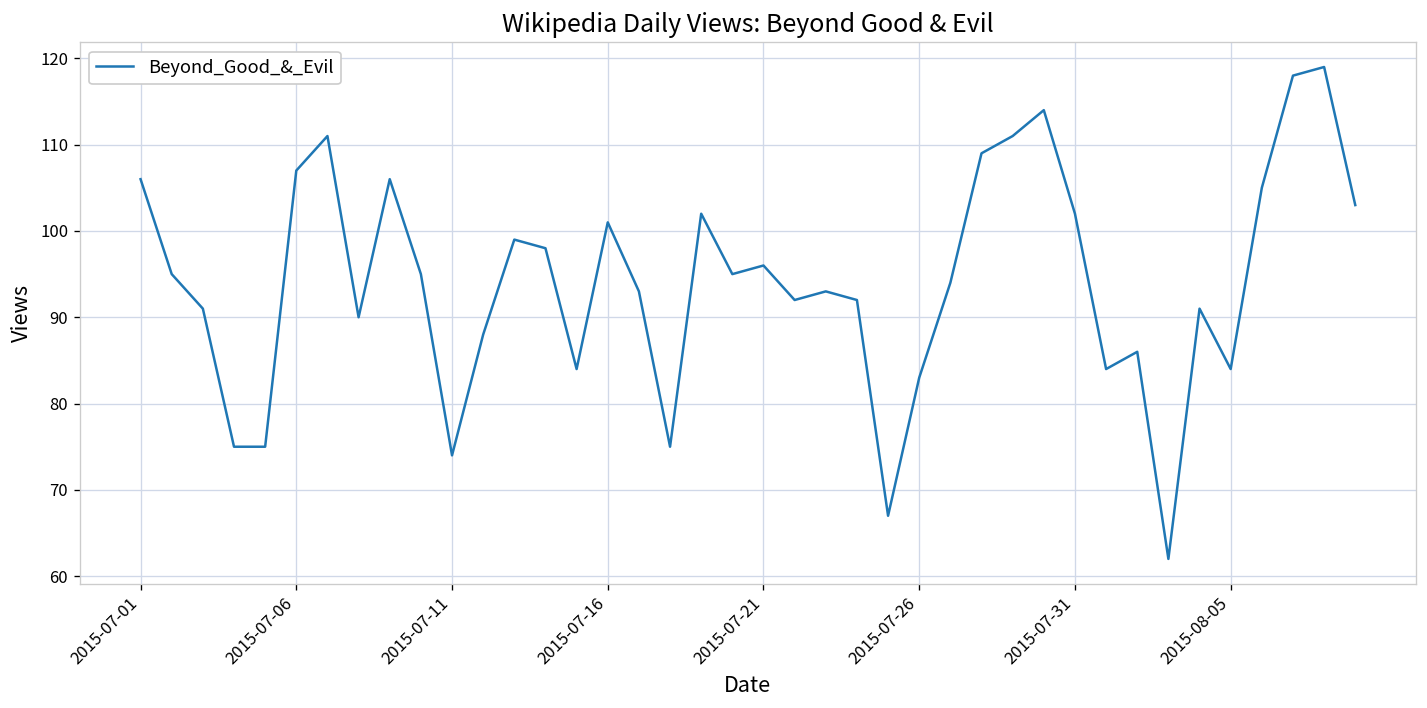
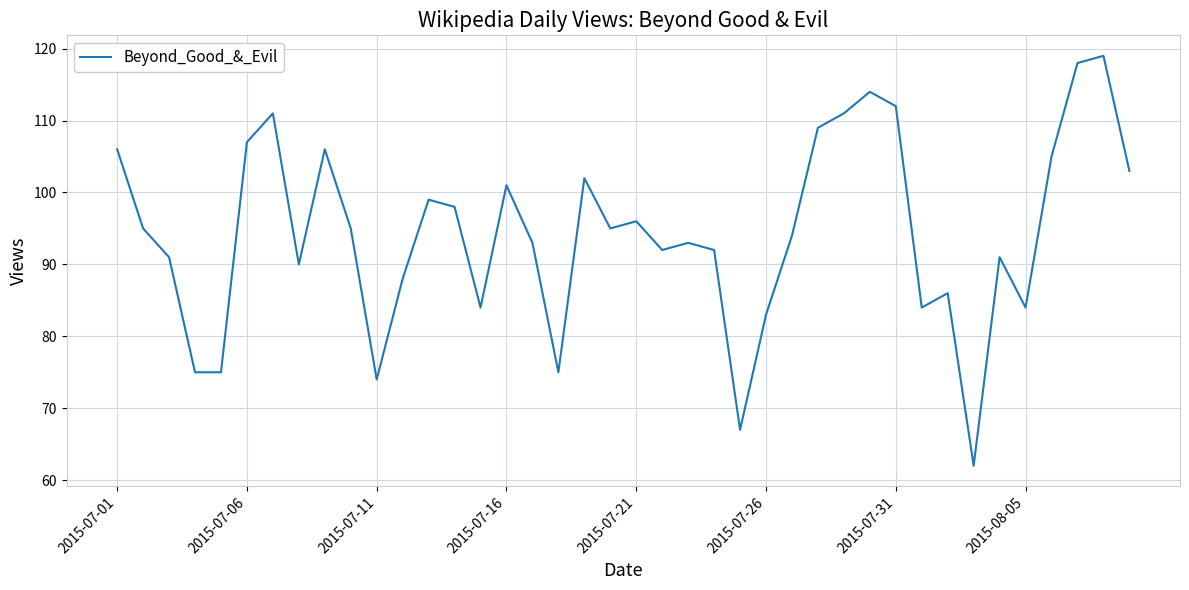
  {
    "2015-07-01": 106,
    "2015-07-06": 107,
    "2015-07-11": 74,
    "2015-07-16": 101,
    "2015-07-21": 96,
    "2015-07-26": 83,
-   "2015-07-31": 102,
+   "2015-07-31": 112,
    "2015-08-05": 84
  }
